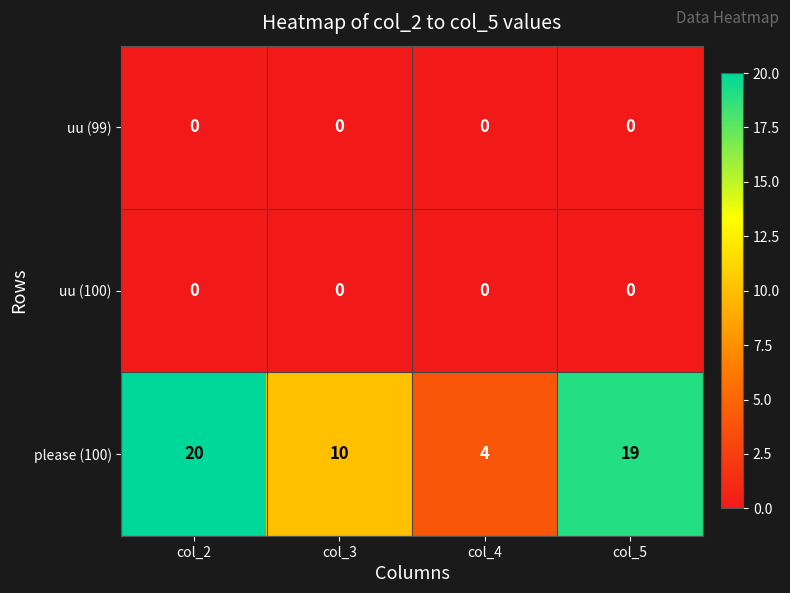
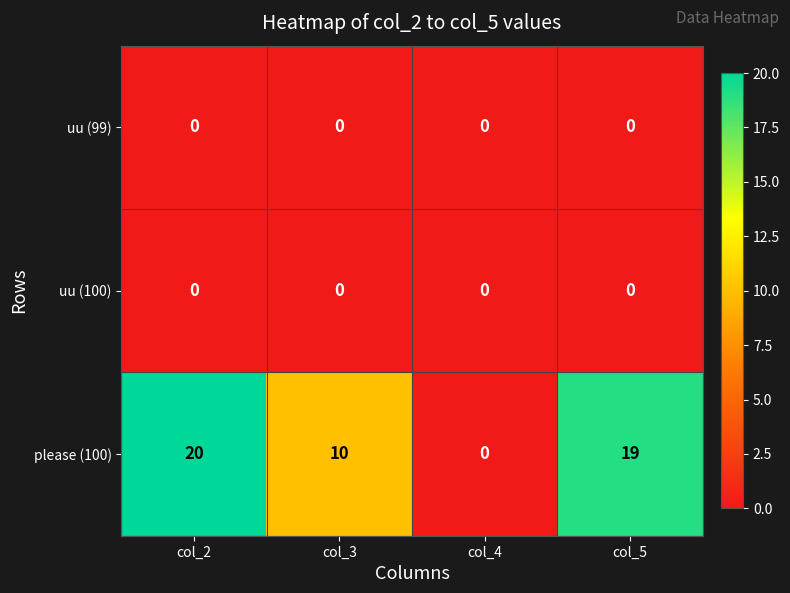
  {
    "uu (99)": {
      "col_2": 0,
      "col_3": 0,
      "col_4": 0,
      "col_5": 0
    },
    "uu (100)": {
      "col_2": 0,
      "col_3": 0,
      "col_4": 0,
      "col_5": 0
    },
    "please (100)": {
      "col_2": 20,
      "col_3": 10,
-     "col_4": 4,
+     "col_4": 0,
      "col_5": 19
    }
  }
